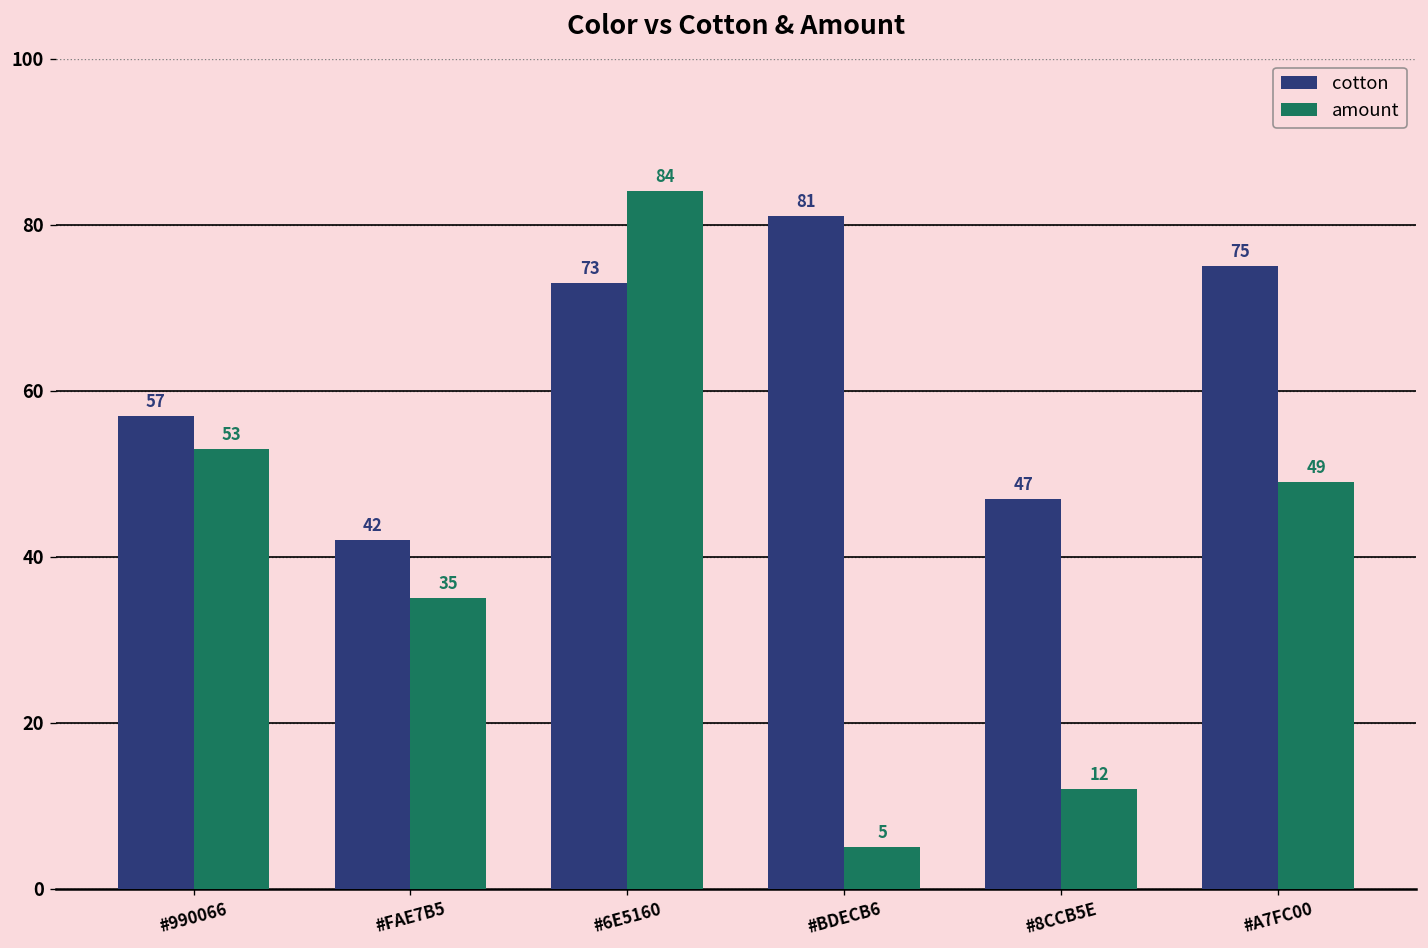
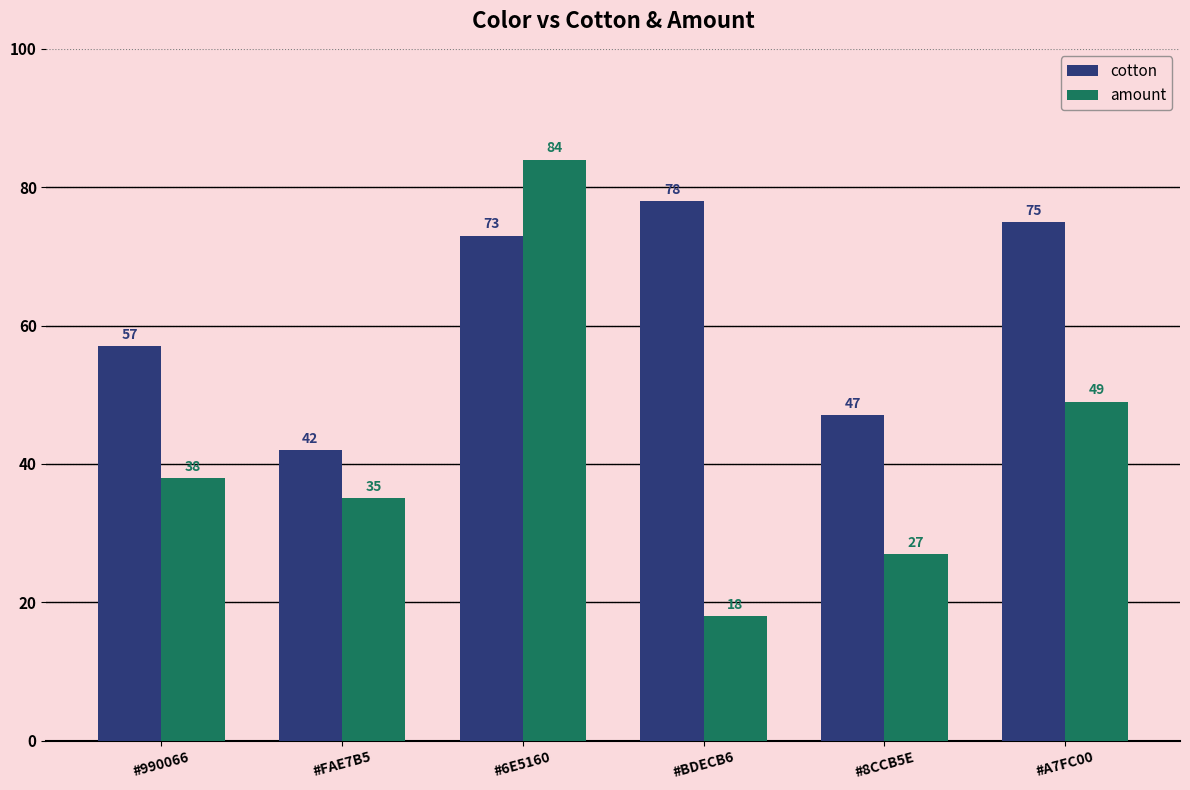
  {
    "cotton": {
      "#990066": 57,
      "#FAE7B5": 42,
      "#6E5160": 73,
-     "#BDECB6": 81,
+     "#BDECB6": 78,
      "#8CCB5E": 47,
      "#A7FC00": 75
    },
    "amount": {
-     "#990066": 53,
+     "#990066": 38,
      "#FAE7B5": 35,
      "#6E5160": 84,
-     "#BDECB6": 5,
-     "#8CCB5E": 12,
+     "#BDECB6": 18,
+     "#8CCB5E": 27,
      "#A7FC00": 49
    }
  }
